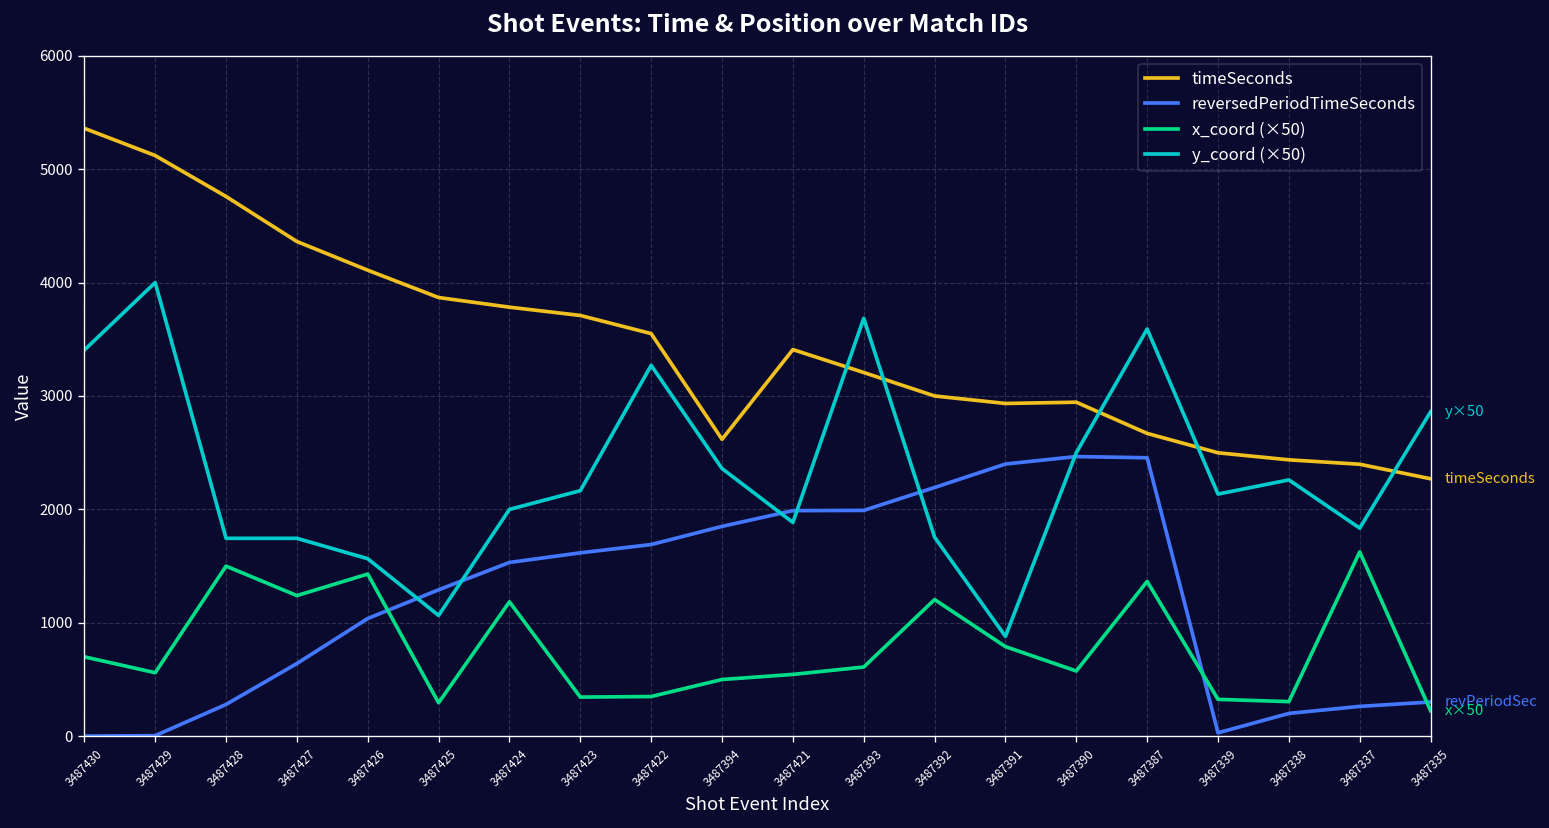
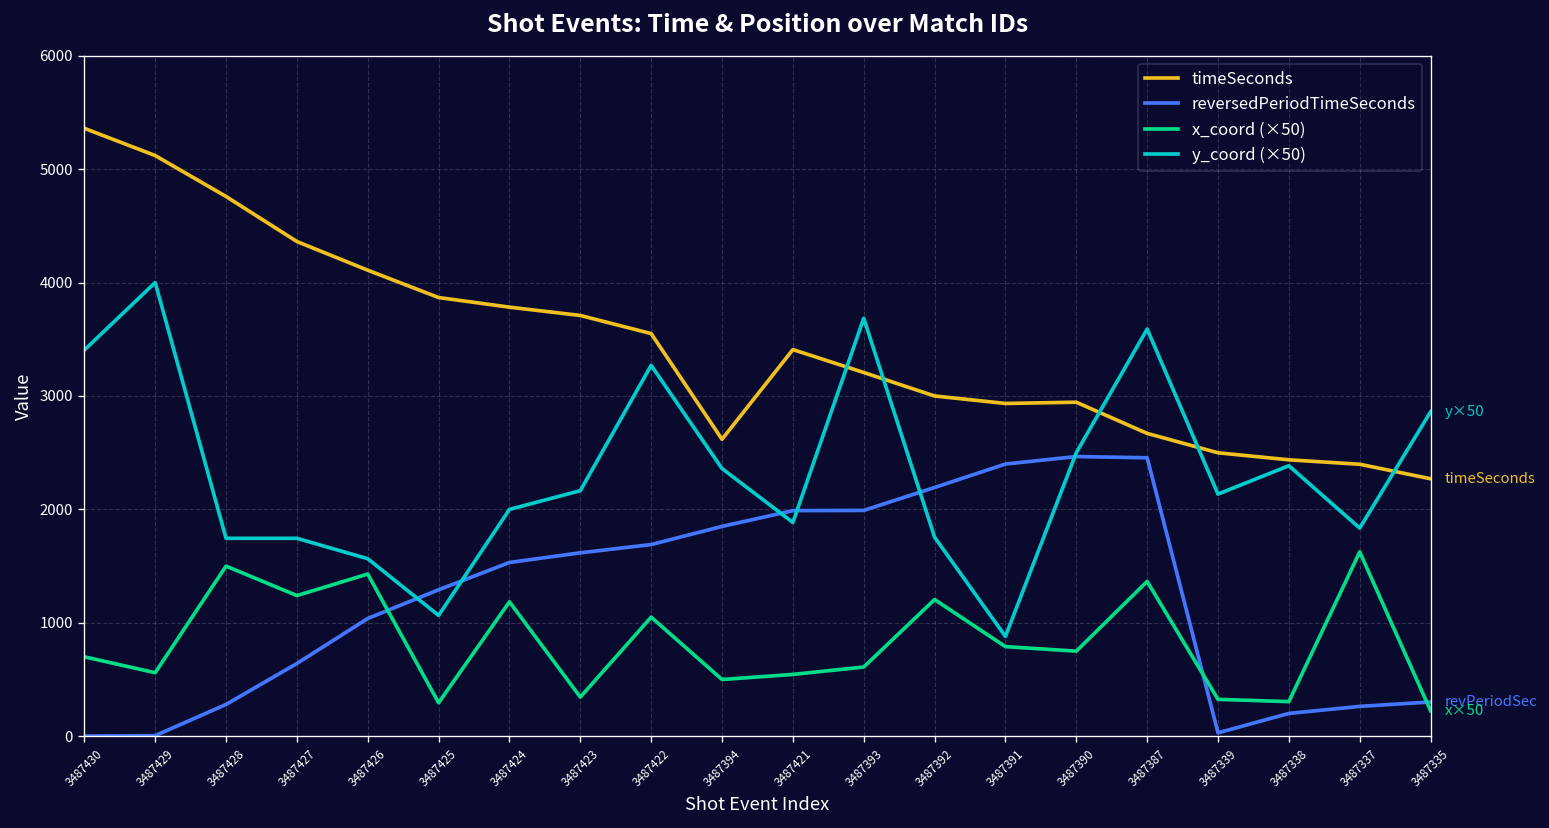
  {
    "timeSeconds": {
      "3487430": 5400,
      "3487429": 5100,
      "3487428": 4800,
      "3487427": 4400,
      "3487426": 4100,
      "3487425": 3900,
      "3487424": 3800,
      "3487423": 3700,
      "3487422": 3600,
      "3487394": 2600,
      "3487421": 3400,
      "3487393": 3200,
      "3487392": 3000,
      "3487391": 2900,
      "3487390": 2900,
      "3487387": 2700,
      "3487339": 2500,
      "3487338": 2400,
      "3487337": 2400,
      "3487335": 2300
    },
    "reversedPeriodTimeSeconds": {
      "3487430": 0,
      "3487429": 0,
      "3487428": 300,
      "3487427": 600,
      "3487426": 1000,
      "3487425": 1300,
      "3487424": 1500,
      "3487423": 1600,
      "3487422": 1700,
      "3487394": 1900,
      "3487421": 2000,
      "3487393": 2000,
      "3487392": 2200,
      "3487391": 2400,
      "3487390": 2500,
      "3487387": 2500,
      "3487339": 0,
      "3487338": 200,
      "3487337": 300
    },
    "x_coord (×50)": {
      "3487430": 700,
      "3487429": 600,
      "3487428": 1500,
      "3487427": 1200,
      "3487426": 1400,
      "3487425": 300,
      "3487424": 1200,
      "3487423": 300,
-     "3487422": 400,
+     "3487422": 1100,
      "3487394": 500,
      "3487421": 500,
      "3487393": 600,
      "3487392": 1200,
      "3487391": 800,
-     "3487390": 600,
+     "3487390": 800,
      "3487387": 1400,
      "3487339": 300,
      "3487338": 300,
      "3487337": 1600
    },
    "y_coord (×50)": {
      "3487430": 3400,
      "3487429": 4000,
      "3487428": 1700,
      "3487427": 1700,
      "3487426": 1600,
      "3487425": 1100,
      "3487424": 2000,
      "3487423": 2200,
      "3487422": 3300,
      "3487394": 2400,
      "3487421": 1900,
      "3487393": 3700,
      "3487392": 1800,
      "3487391": 900,
      "3487390": 2500,
      "3487387": 3600,
      "3487339": 2100,
-     "3487338": 2300,
+     "3487338": 2400,
      "3487337": 1800
    }
  }
